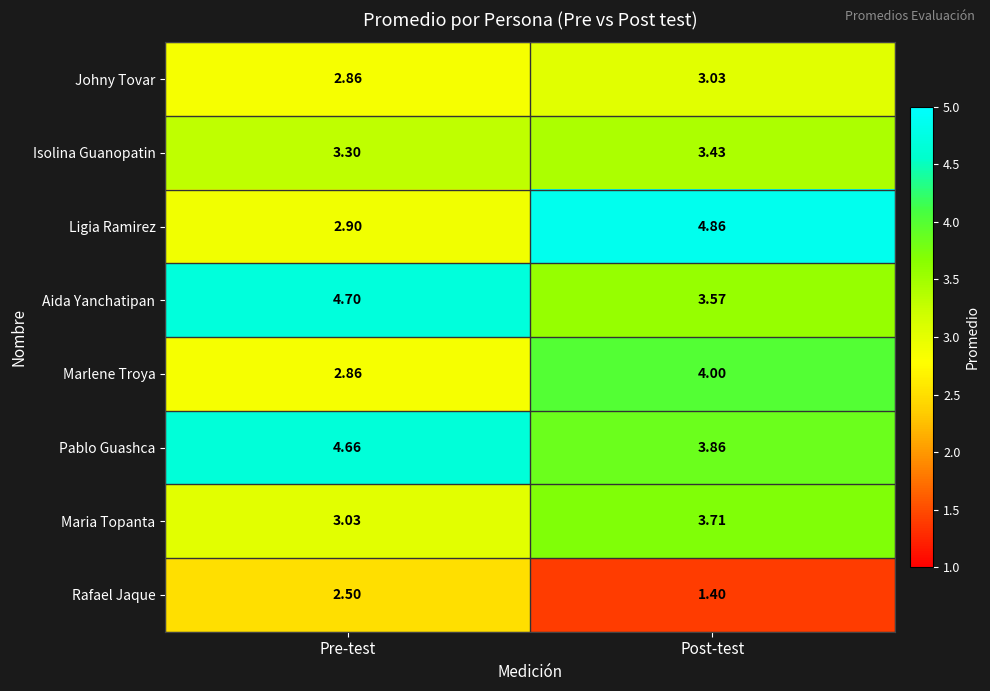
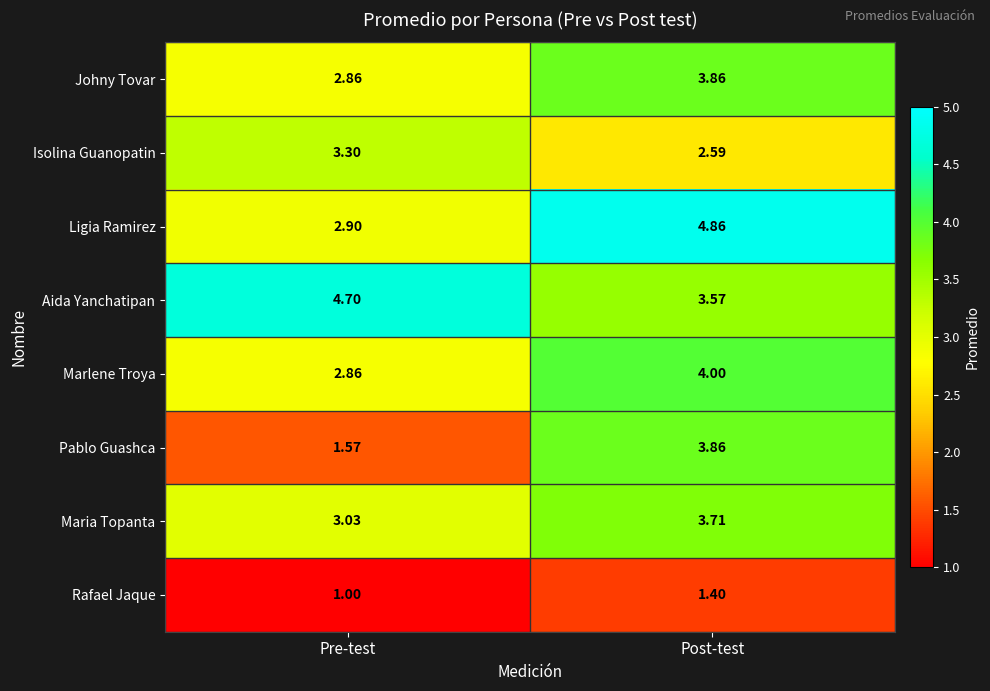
  {
    "Johny Tovar": {
      "Pre-test": 2.86,
-     "Post-test": 3.03
+     "Post-test": 3.86
    },
    "Isolina Guanopatin": {
      "Pre-test": 3.30,
-     "Post-test": 3.43
+     "Post-test": 2.59
    },
    "Ligia Ramirez": {
      "Pre-test": 2.90,
      "Post-test": 4.86
    },
    "Aida Yanchatipan": {
      "Pre-test": 4.70,
      "Post-test": 3.57
    },
    "Marlene Troya": {
      "Pre-test": 2.86,
      "Post-test": 4.00
    },
    "Pablo Guashca": {
-     "Pre-test": 4.66,
+     "Pre-test": 1.57,
      "Post-test": 3.86
    },
    "Maria Topanta": {
      "Pre-test": 3.03,
      "Post-test": 3.71
    },
    "Rafael Jaque": {
-     "Pre-test": 2.50,
+     "Pre-test": 1.00,
      "Post-test": 1.40
    }
  }
